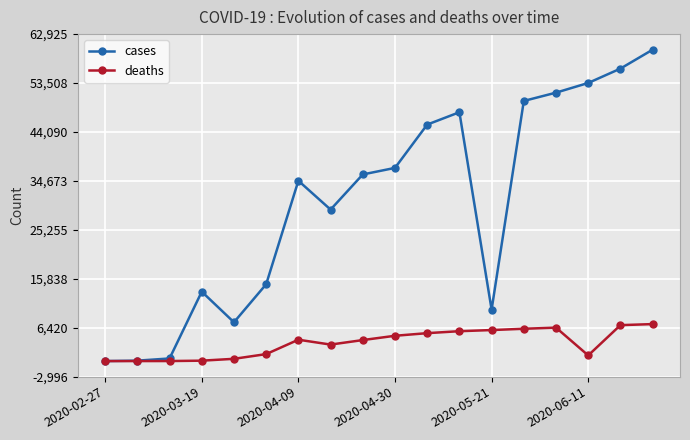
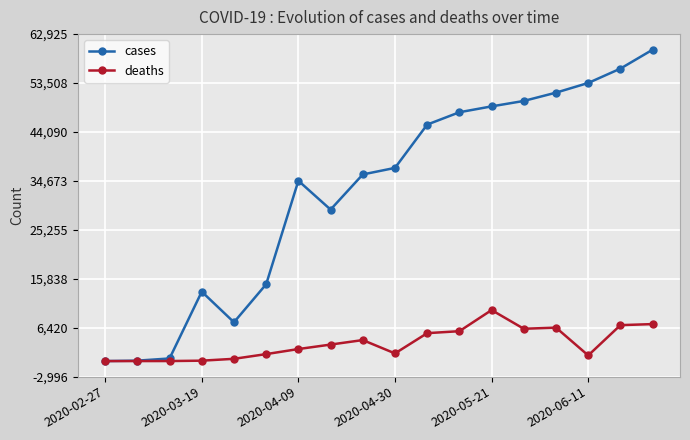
  {
    "cases": {
      "2020-03-19": "13,000",
      "2020-04-09": "35,000",
      "2020-04-30": "37,000",
-     "2020-05-21": "10,000",
+     "2020-05-21": "49,000",
      "2020-06-11": "54,000"
    },
    "deaths": {
      "2020-03-19": "0",
-     "2020-04-09": "4,000",
-     "2020-04-30": "5,000",
-     "2020-05-21": "6,000",
+     "2020-04-09": "2,000",
+     "2020-04-30": "1,000",
+     "2020-05-21": "10,000",
      "2020-06-11": "1,000"
    }
  }
